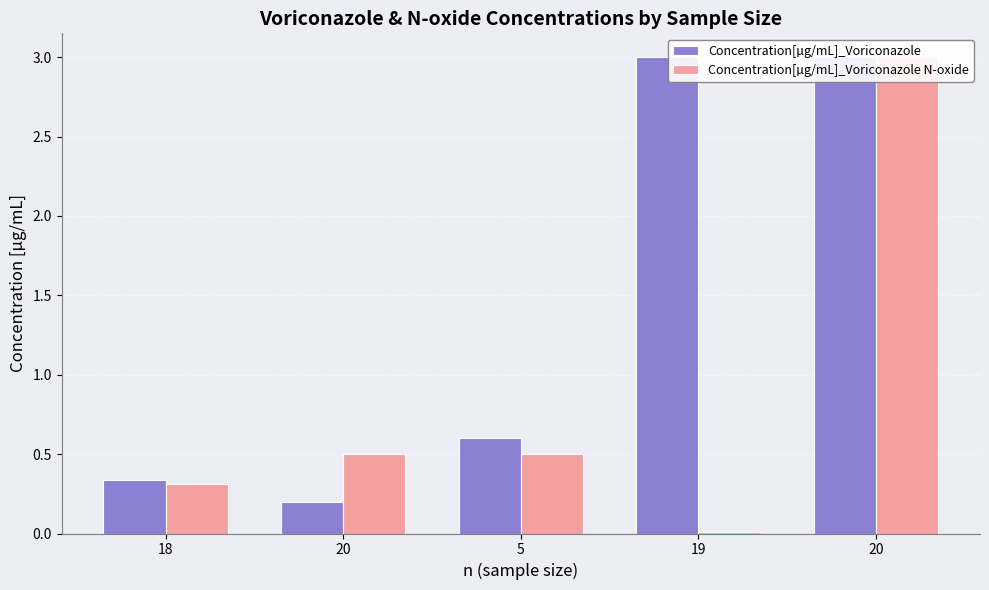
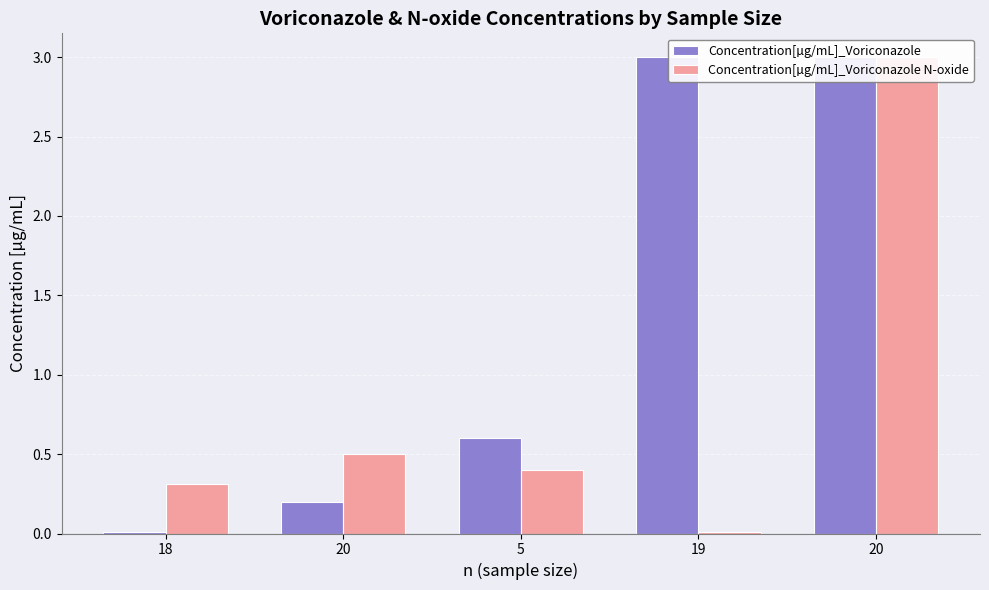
  {
    "Concentration[µg/mL]_Voriconazole": {
-     "18": 0.34,
+     "18": 0.01,
      "5": 0.60,
      "19": 3.00
    },
    "Concentration[µg/mL]_Voriconazole N-oxide": {
      "18": 0.3,
-     "5": 0.5
+     "5": 0.4
    }
  }
